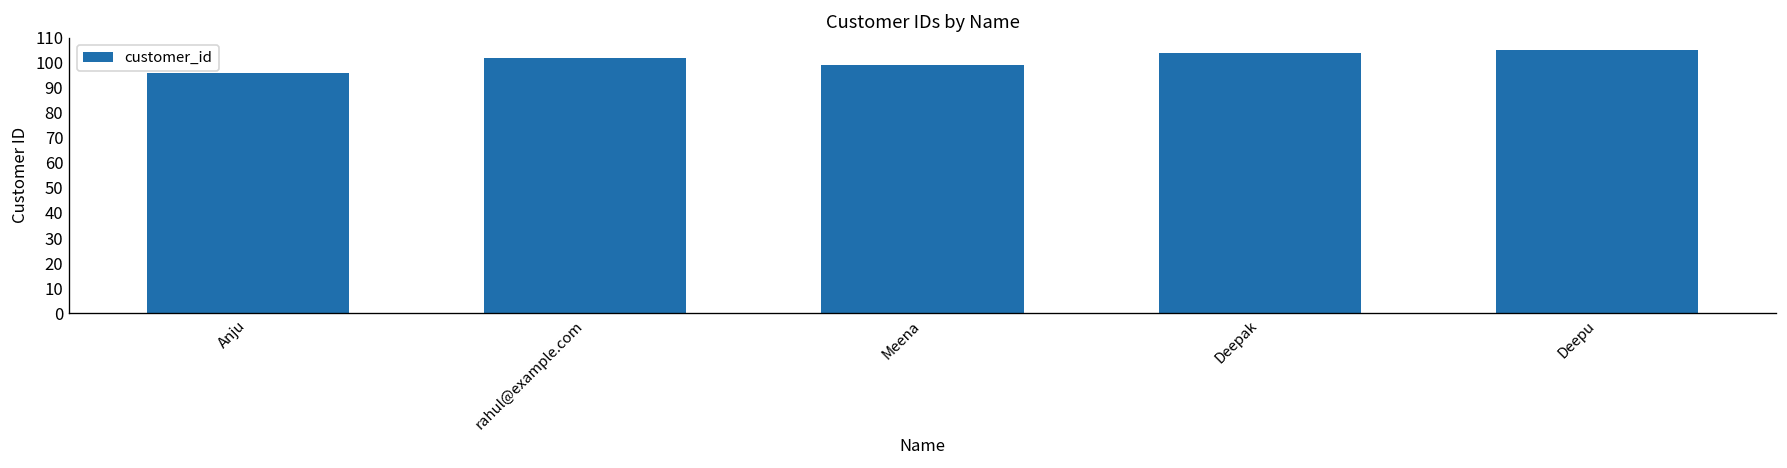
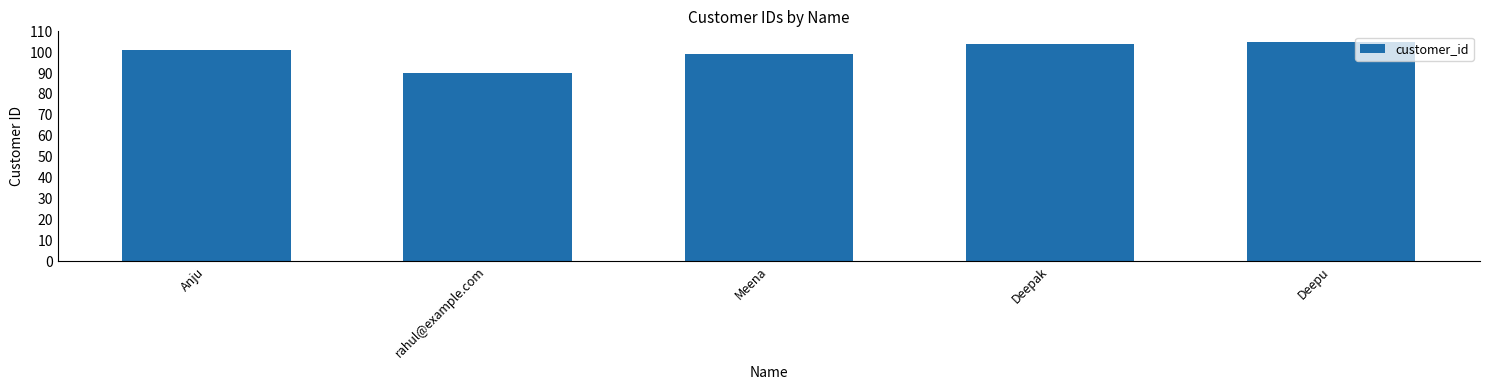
  {
-   "Anju": 96,
-   "rahul@example.com": 102,
+   "Anju": 101,
+   "rahul@example.com": 90,
    "Meena": 99,
    "Deepak": 104,
    "Deepu": 105
  }
